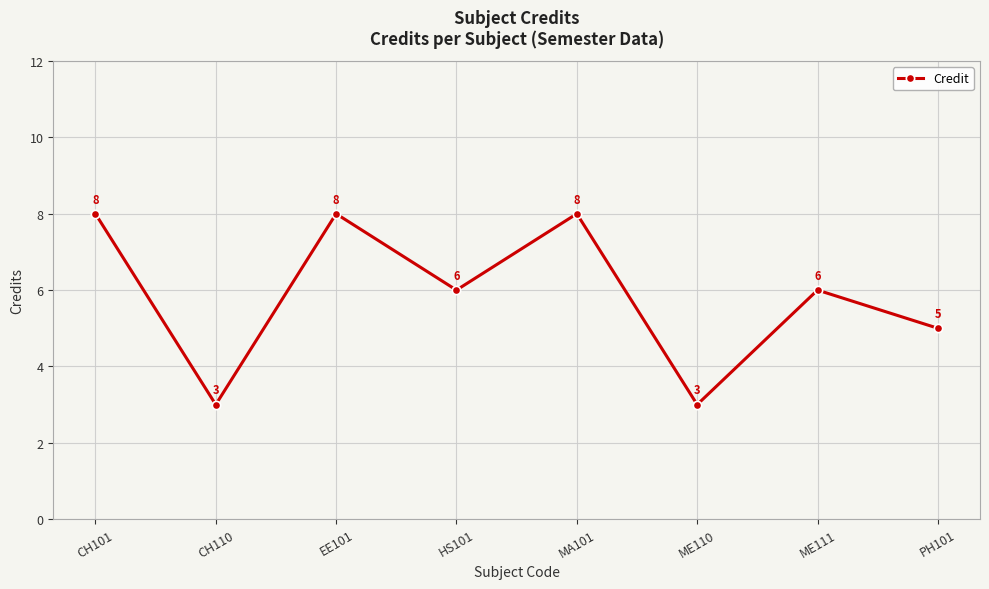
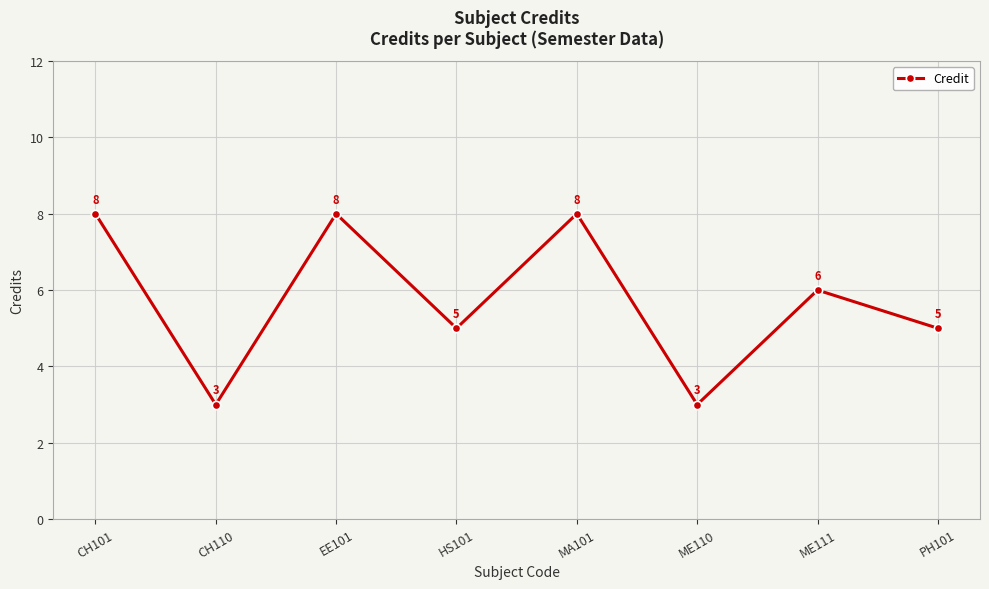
  {
    "CH101": 8,
    "CH110": 3,
    "EE101": 8,
-   "HS101": 6,
+   "HS101": 5,
    "MA101": 8,
    "ME110": 3,
    "ME111": 6,
    "PH101": 5
  }
